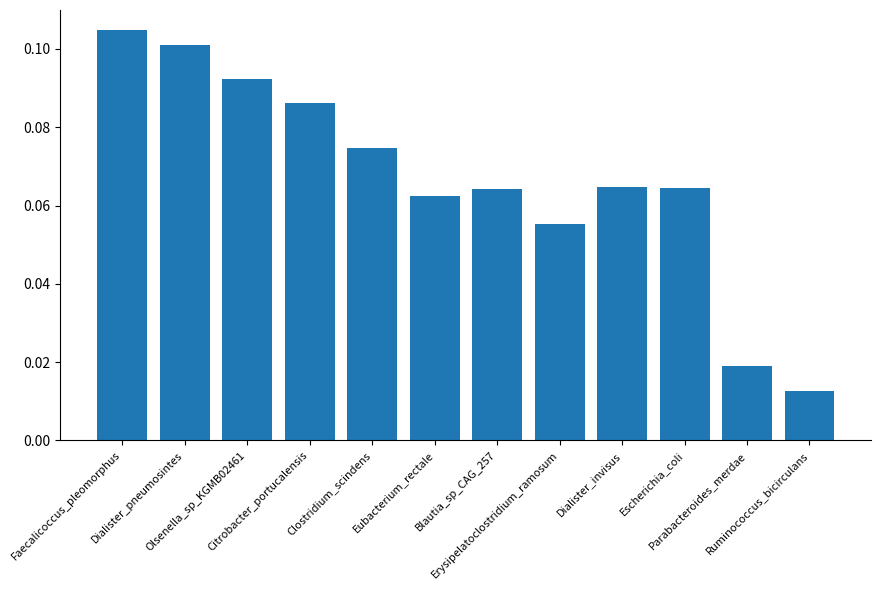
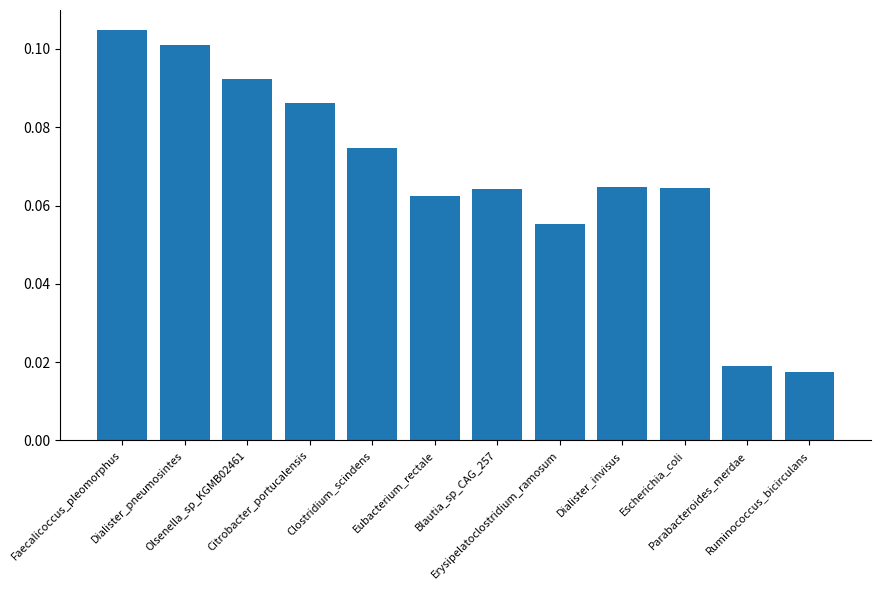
  {
    "Faecalicoccus_pleomorphus": 0.105,
    "Dialister_pneumosintes": 0.101,
    "Olsenella_sp_KGMB02461": 0.092,
    "Citrobacter_portucalensis": 0.086,
    "Clostridium_scindens": 0.075,
    "Eubacterium_rectale": 0.063,
    "Blautia_sp_CAG_257": 0.064,
    "Erysipelatoclostridium_ramosum": 0.055,
    "Dialister_invisus": 0.065,
    "Escherichia_coli": 0.065,
    "Parabacteroides_merdae": 0.019,
-   "Ruminococcus_bicirculans": 0.013
+   "Ruminococcus_bicirculans": 0.018
  }
